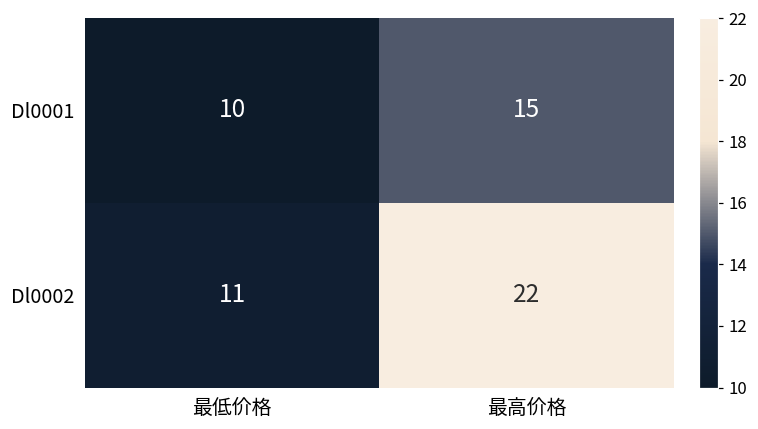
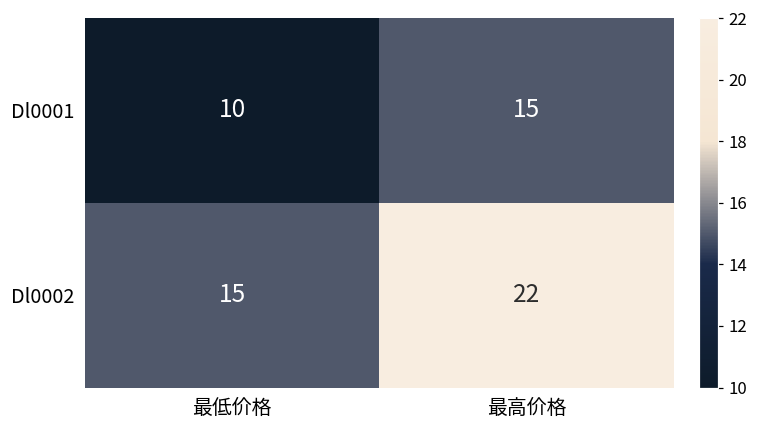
  {
    "Dl0001": {
      "最低价格": 10,
      "最高价格": 15
    },
    "Dl0002": {
-     "最低价格": 11,
+     "最低价格": 15,
      "最高价格": 22
    }
  }
